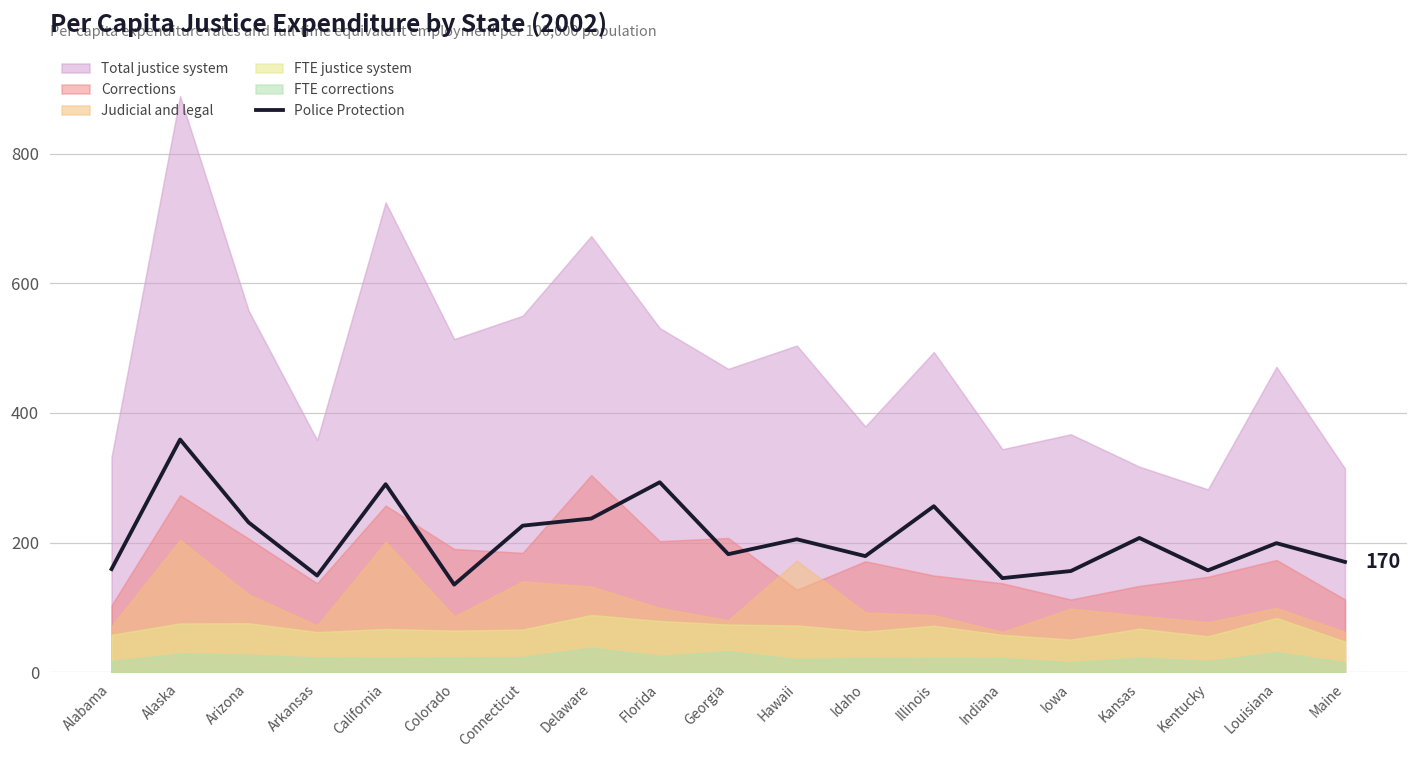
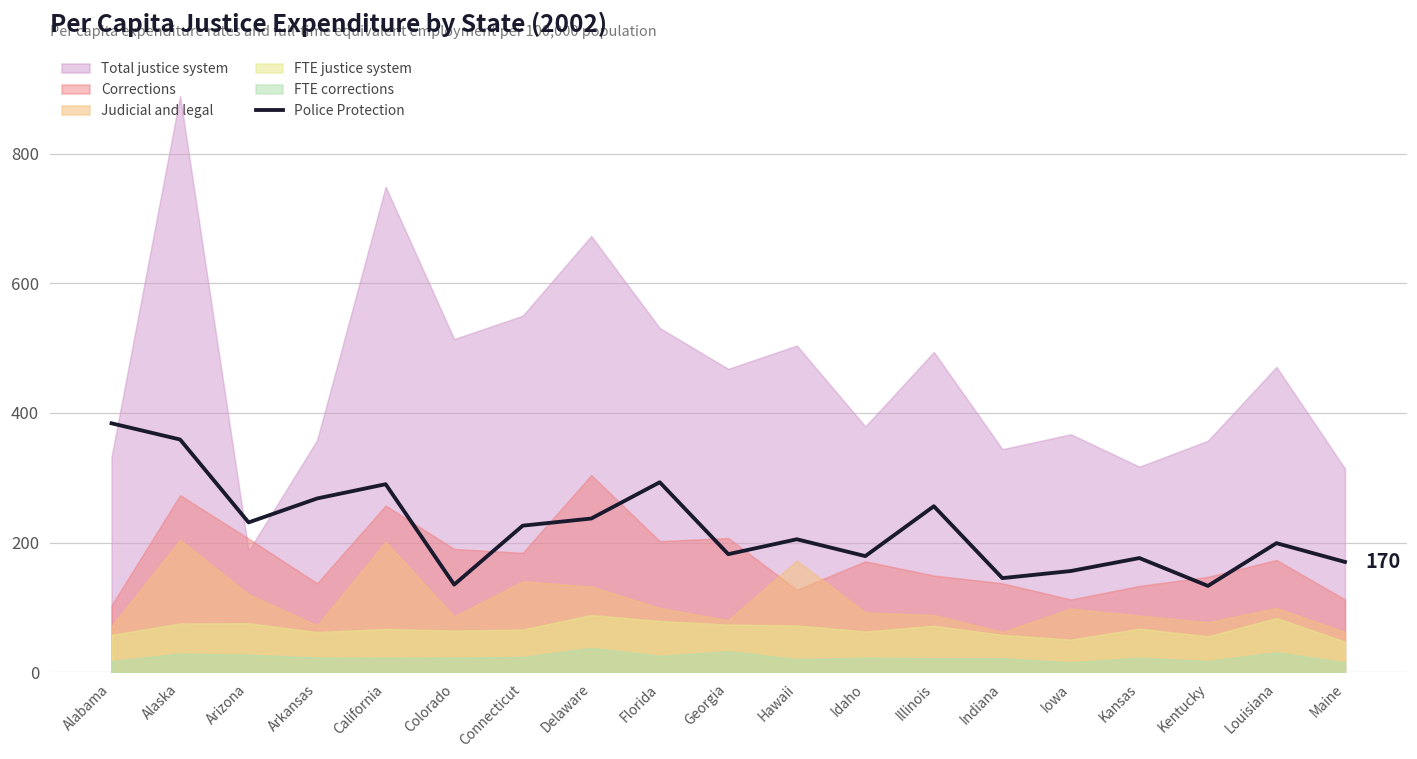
  {
    "Police Protection": {
-     "Alabama": 160,
+     "Alabama": 380,
      "Alaska": 360,
      "Arizona": 230,
-     "Arkansas": 150,
+     "Arkansas": 270,
      "California": 290,
      "Colorado": 140,
      "Connecticut": 230,
      "Delaware": 240,
      "Florida": 290,
      "Georgia": 180,
      "Hawaii": 210,
      "Idaho": 180,
      "Illinois": 260,
      "Indiana": 150,
      "Iowa": 160,
-     "Kansas": 210,
-     "Kentucky": 160,
+     "Kansas": 180,
+     "Kentucky": 130,
      "Louisiana": 200
    },
    "Total justice system": {
      "Alabama": 330,
      "Alaska": 890,
-     "Arizona": 560,
+     "Arizona": 190,
      "Arkansas": 360,
-     "California": 730,
+     "California": 750,
      "Colorado": 510,
      "Connecticut": 550,
      "Delaware": 670,
      "Florida": 530,
      "Georgia": 470,
      "Hawaii": 500,
      "Idaho": 380,
      "Illinois": 490,
      "Indiana": 340,
      "Iowa": 370,
      "Kansas": 320,
-     "Kentucky": 280,
+     "Kentucky": 360,
      "Louisiana": 470,
      "Maine": 310
    }
  }
